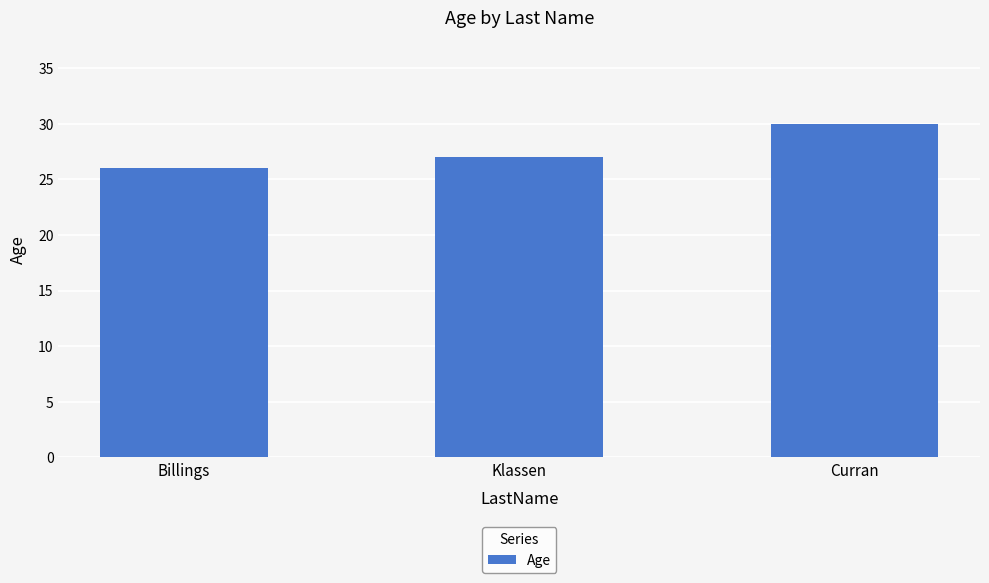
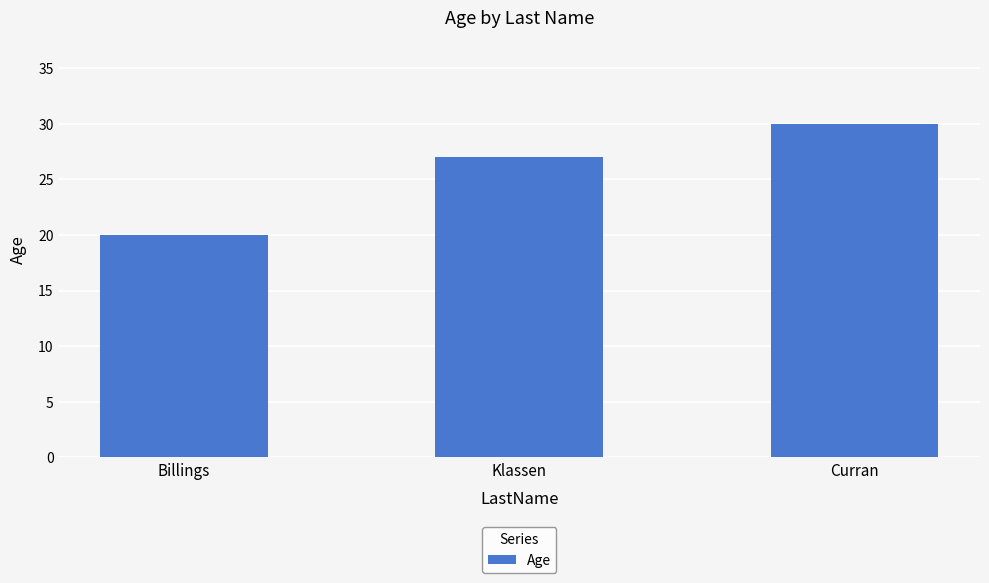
  {
-   "Billings": 26,
+   "Billings": 20,
    "Klassen": 27,
    "Curran": 30
  }
